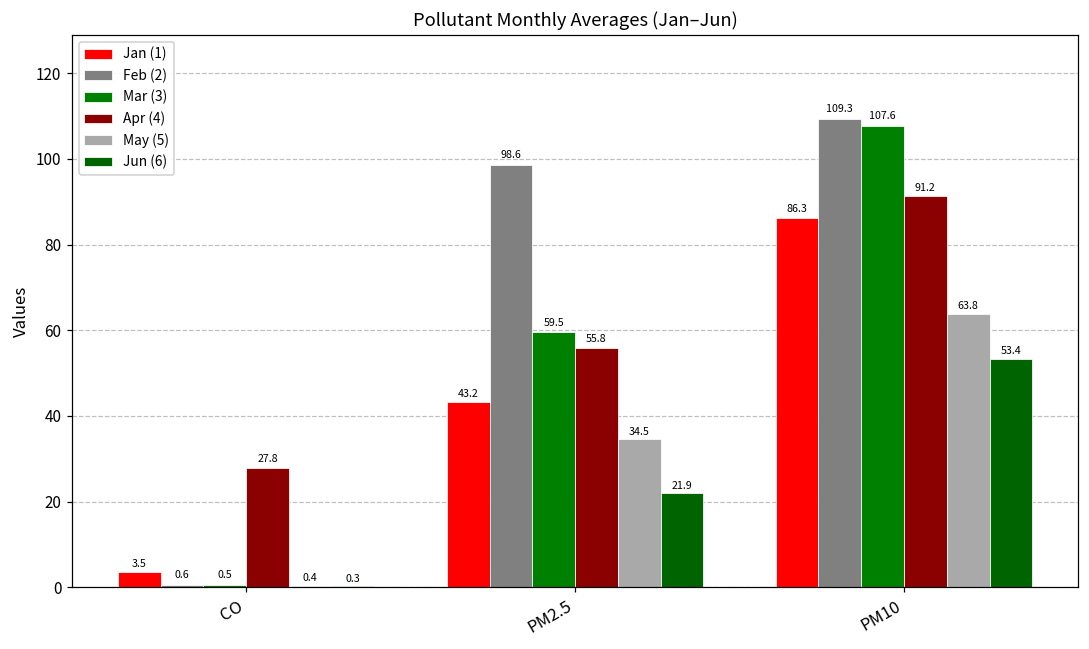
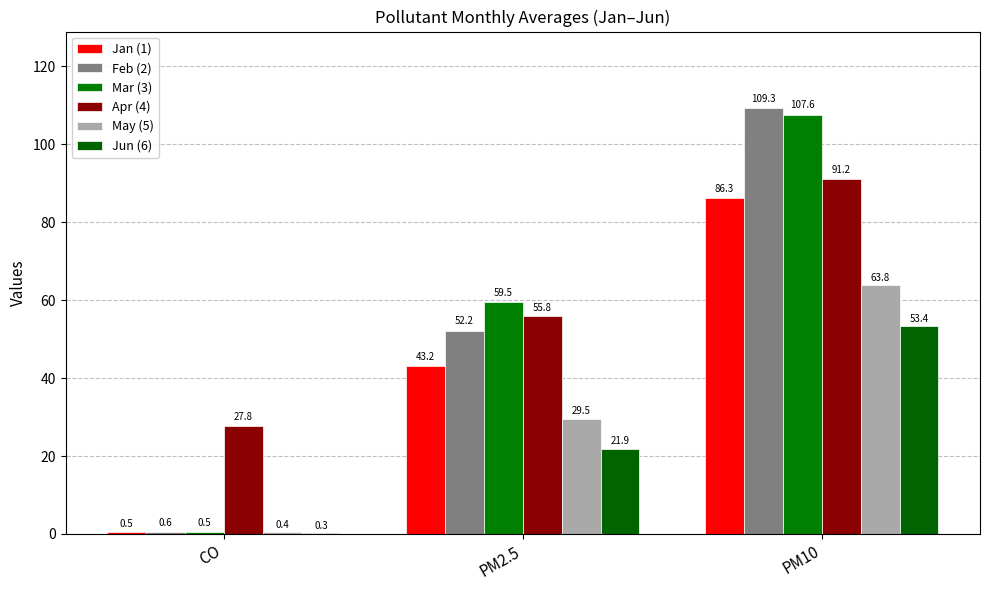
  {
    "Jan (1)": {
-     "CO": 3.5,
+     "CO": 0.5,
      "PM2.5": 43.2,
      "PM10": 86.3
    },
    "Feb (2)": {
      "CO": 0.6,
-     "PM2.5": 98.6,
+     "PM2.5": 52.2,
      "PM10": 109.3
    },
    "Apr (4)": {
      "CO": 27.8,
      "PM2.5": 55.8,
      "PM10": 91.2
    },
    "May (5)": {
      "CO": 0.4,
-     "PM2.5": 34.5,
+     "PM2.5": 29.5,
      "PM10": 63.8
    }
  }
